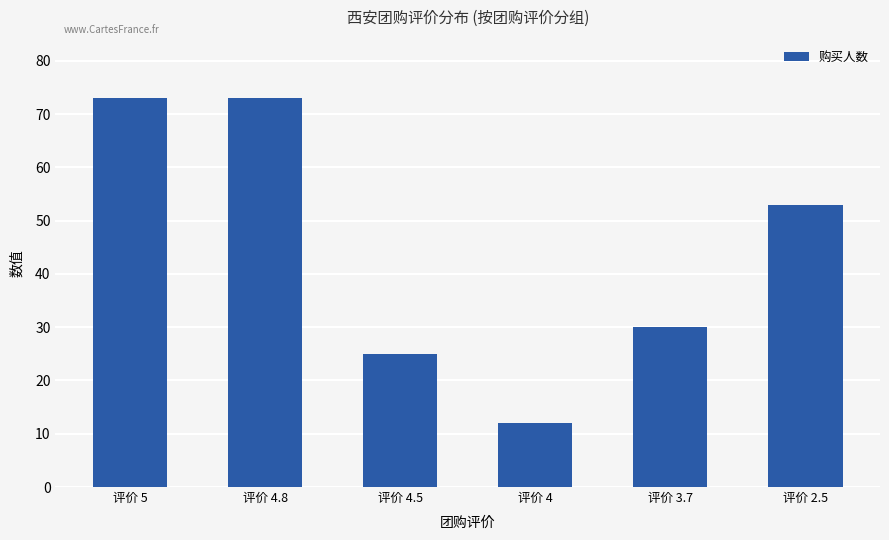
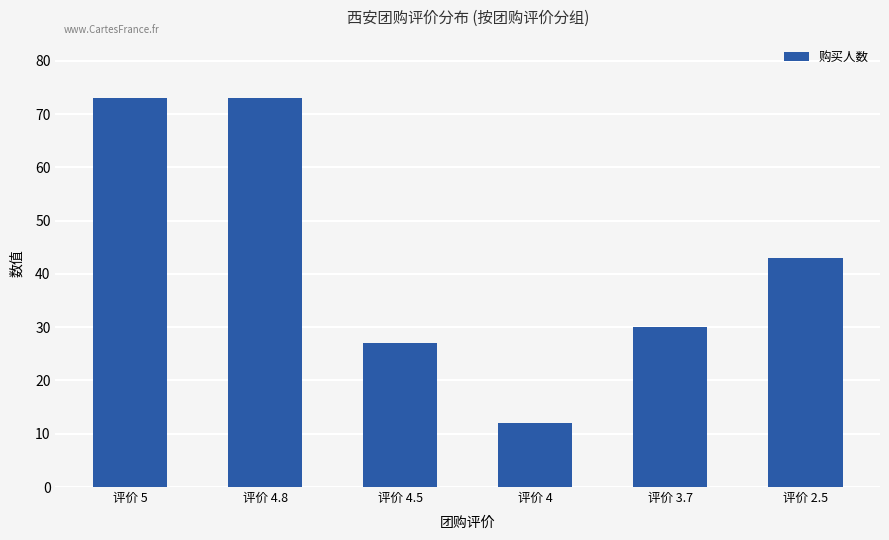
  {
    "评价 5": 73,
    "评价 4.8": 73,
-   "评价 4.5": 25,
+   "评价 4.5": 27,
    "评价 4": 12,
    "评价 3.7": 30,
-   "评价 2.5": 53
+   "评价 2.5": 43
  }
